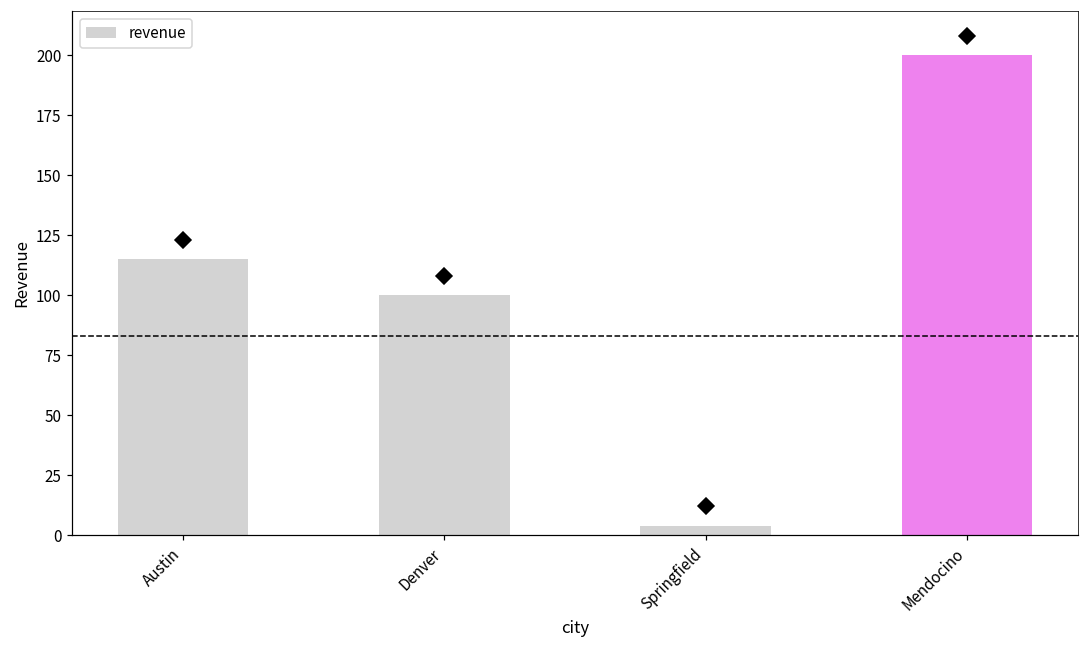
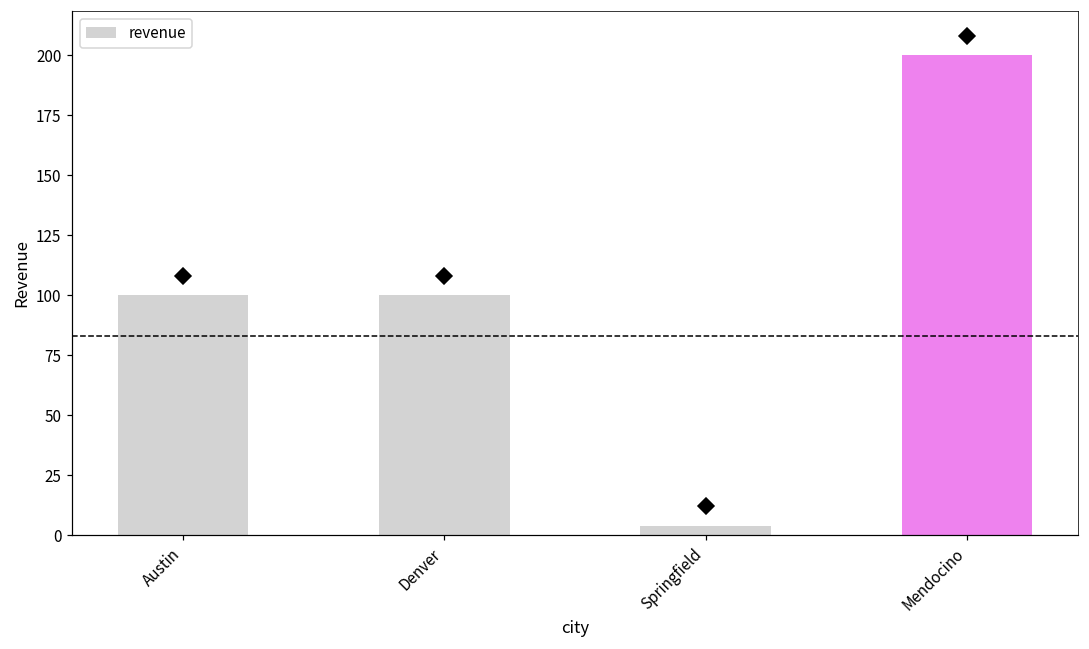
  {
    "revenue": {
-     "Austin": 115,
+     "Austin": 100,
      "Denver": 100,
      "Springfield": 4,
      "Mendocino": 200
    }
  }
